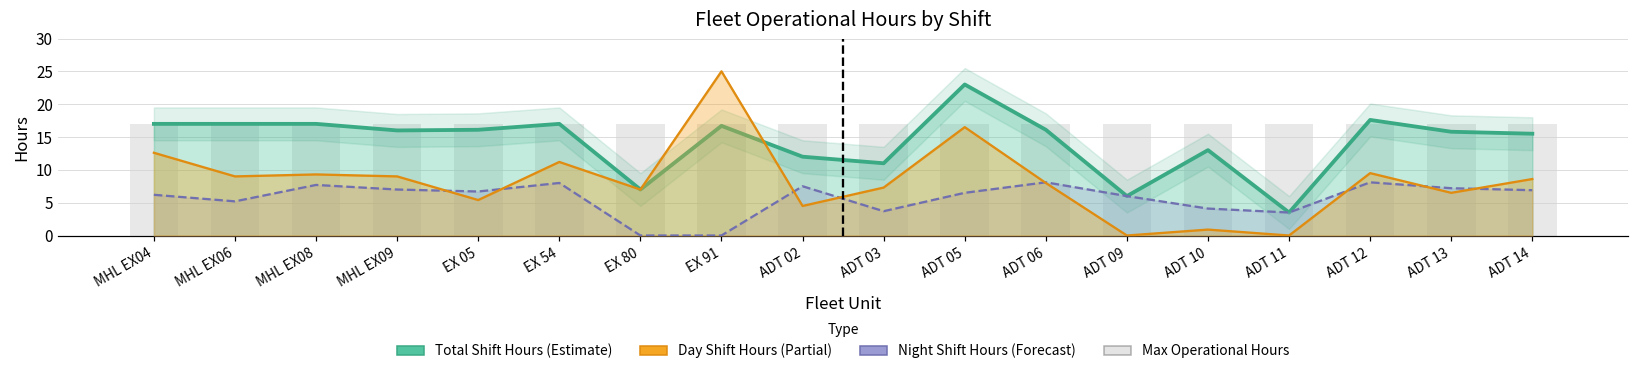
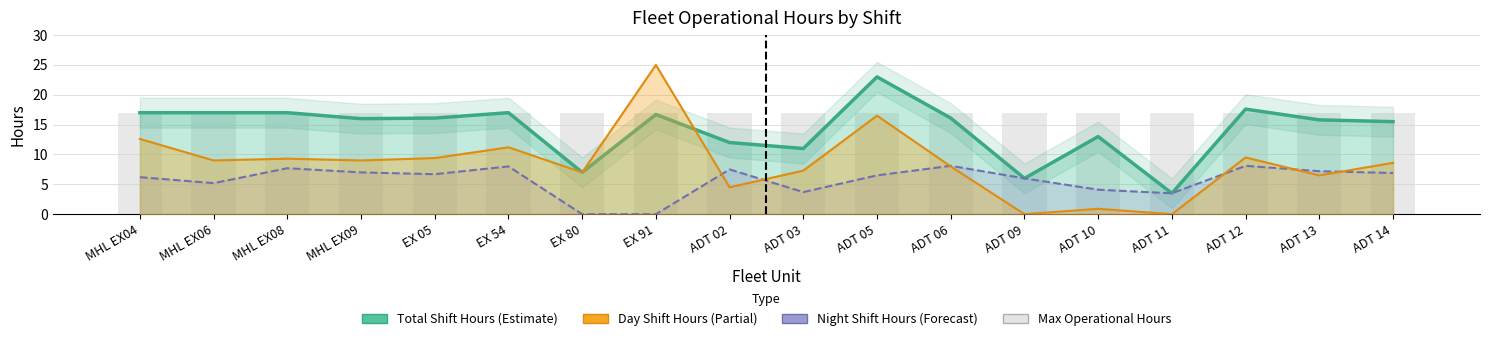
  {
    "Day Shift Hours (Partial)": {
      "MHL EX04": 13,
      "MHL EX06": 9,
      "MHL EX08": 9,
      "MHL EX09": 9,
-     "EX 05": 5,
+     "EX 05": 9,
      "EX 54": 11,
      "EX 91": 25,
      "ADT 02": 5,
      "ADT 03": 7,
      "ADT 05": 17,
      "ADT 09": 0,
      "ADT 10": 1,
      "ADT 11": 0,
      "ADT 12": 10,
      "ADT 13": 7,
      "ADT 14": 9
    }
  }
